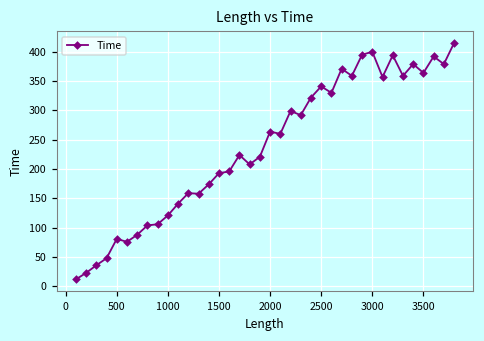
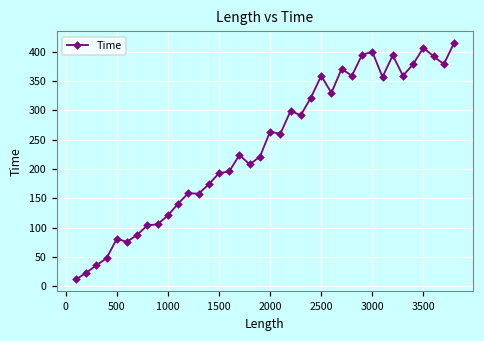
  {
    "500": 80,
    "1000": 120,
    "1500": 190,
    "2000": 260,
-   "2500": 340,
+   "2500": 360,
    "3000": 400,
-   "3500": 360
+   "3500": 410
  }
